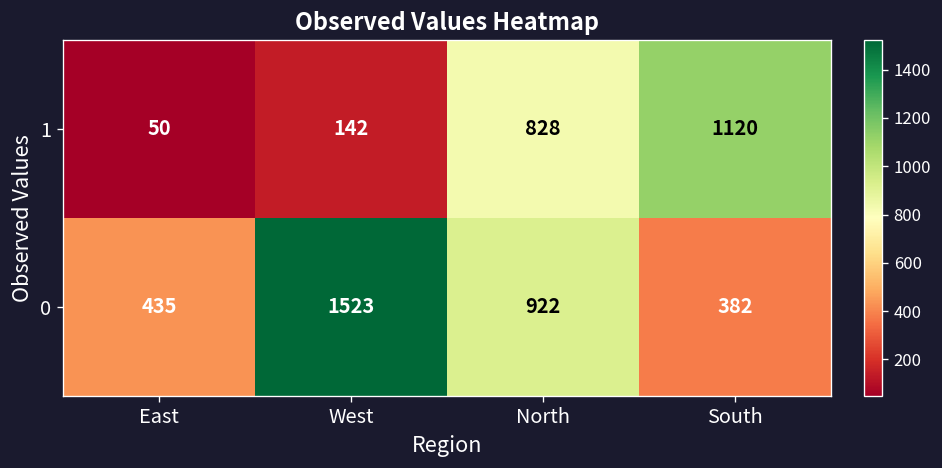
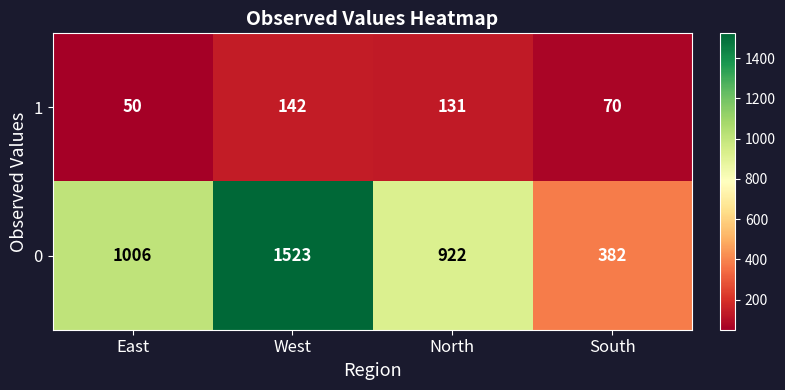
  {
    "1": {
      "East": 50,
      "West": 142,
-     "North": 828,
-     "South": 1120
+     "North": 131,
+     "South": 70
    },
    "0": {
-     "East": 435,
+     "East": 1006,
      "West": 1523,
      "North": 922,
      "South": 382
    }
  }
